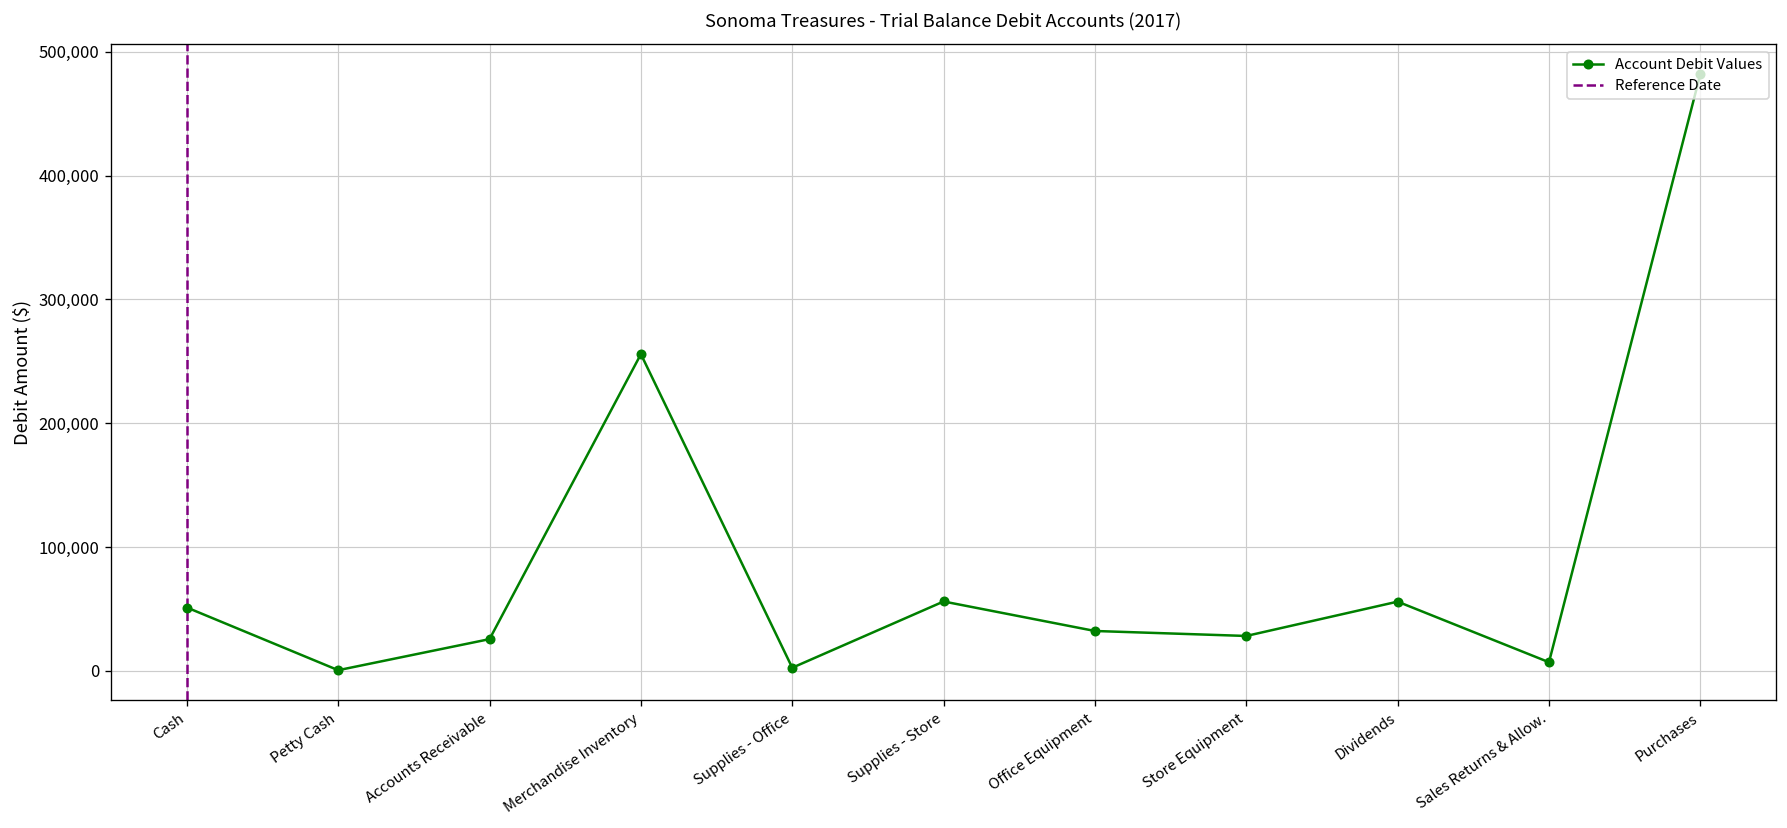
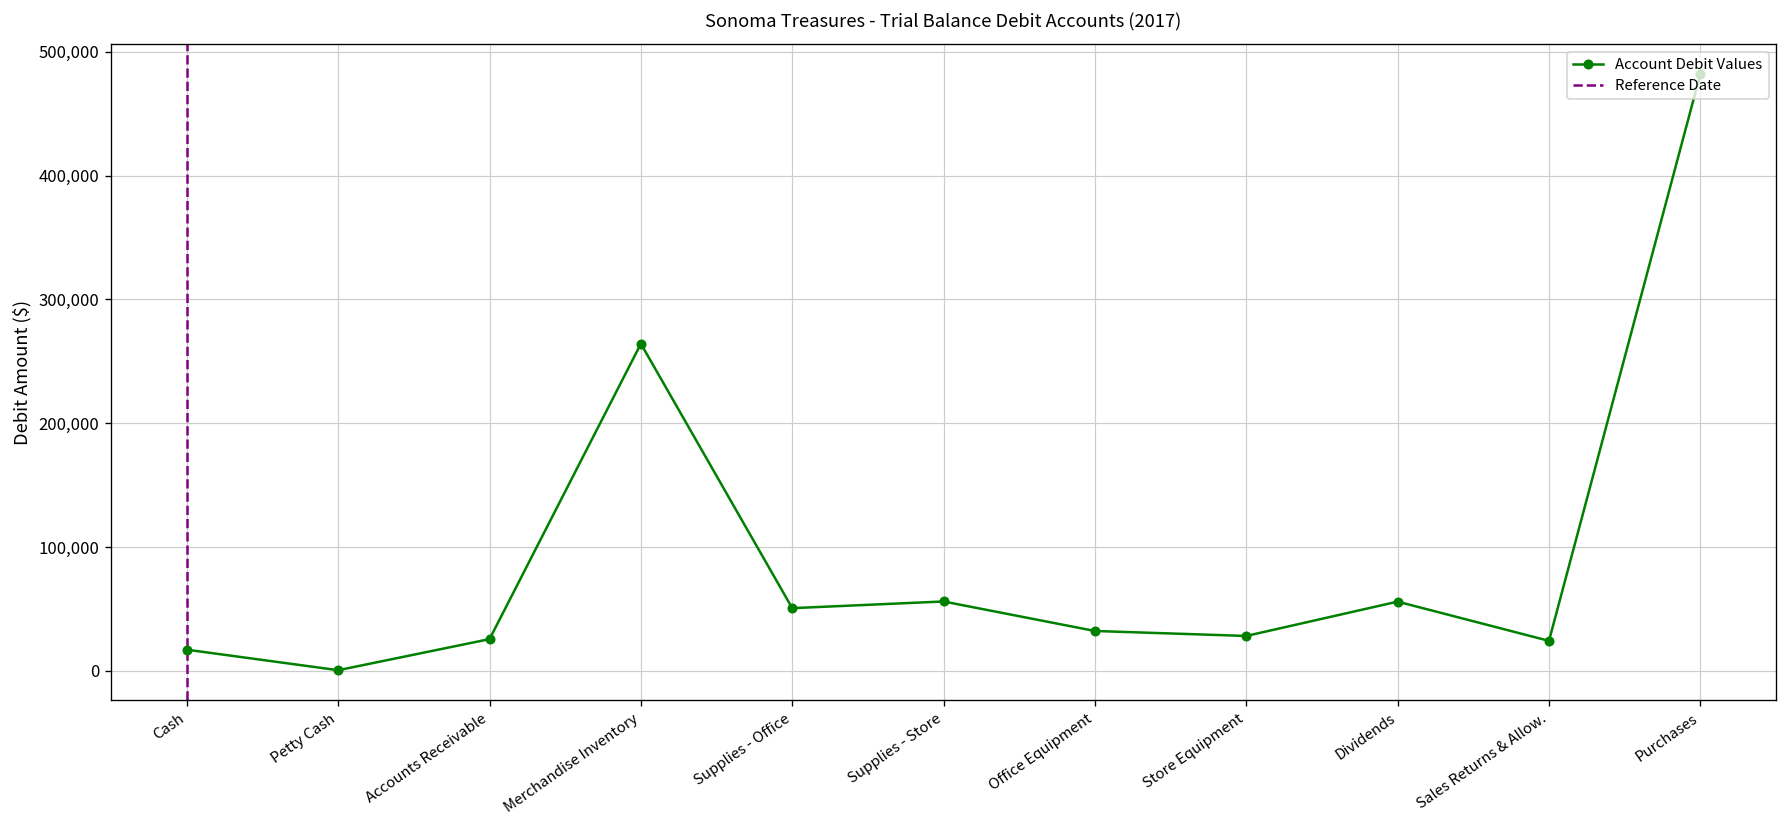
  {
-   "Cash": "51,000",
+   "Cash": "17,000",
    "Petty Cash": "1,000",
    "Accounts Receivable": "26,000",
-   "Merchandise Inventory": "256,000",
-   "Supplies - Office": "2,000",
+   "Merchandise Inventory": "264,000",
+   "Supplies - Office": "51,000",
    "Supplies - Store": "56,000",
    "Office Equipment": "32,000",
    "Store Equipment": "28,000",
    "Dividends": "56,000",
-   "Sales Returns & Allow.": "7,000"
+   "Sales Returns & Allow.": "24,000"
  }
